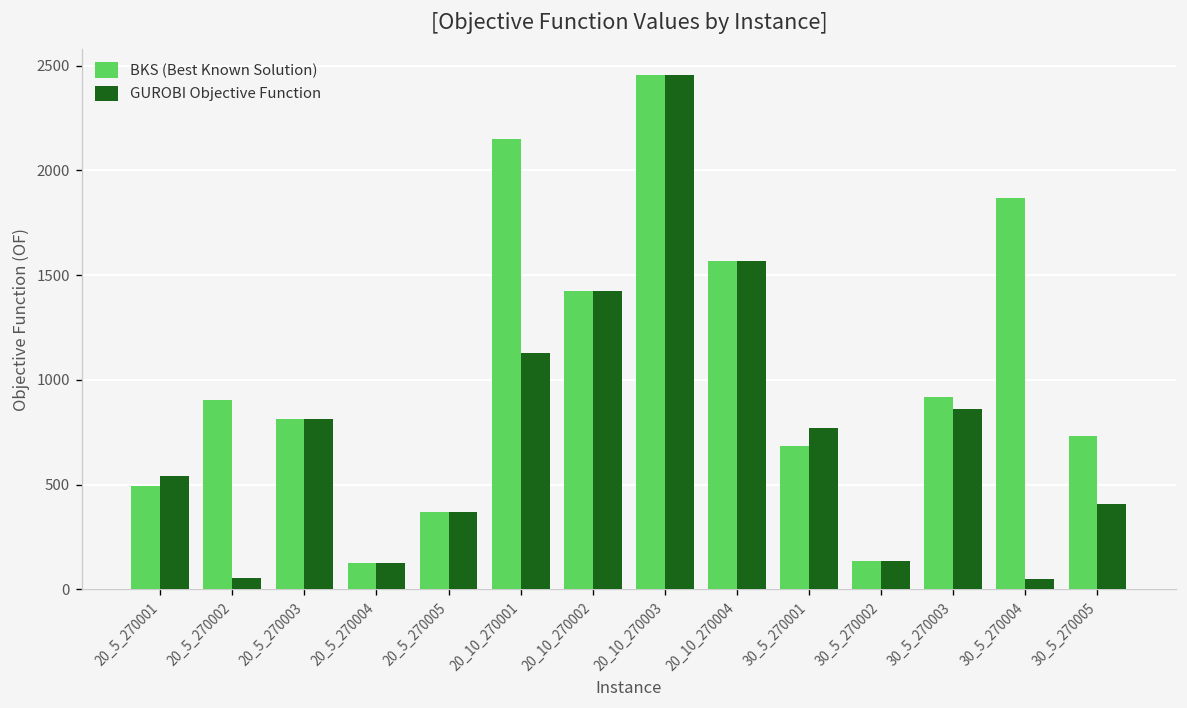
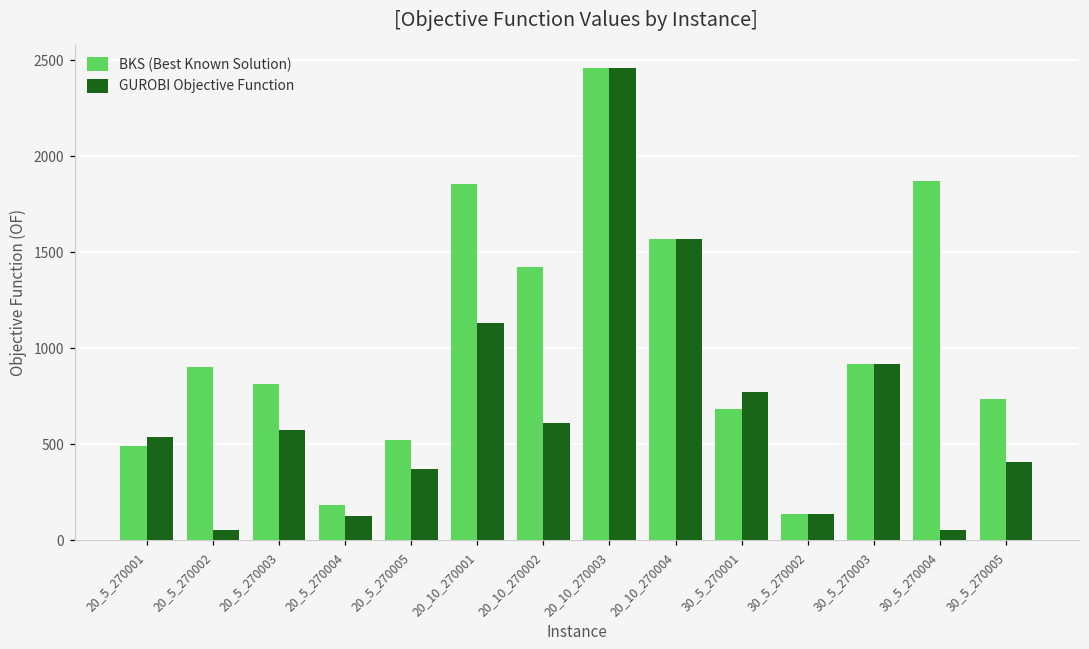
  {
    "BKS (Best Known Solution)": {
      "20_5_270001": 490,
      "20_5_270002": 910,
      "20_5_270003": 820,
-     "20_5_270004": 130,
-     "20_5_270005": 370,
-     "20_10_270001": 2150,
+     "20_5_270004": 180,
+     "20_5_270005": 530,
+     "20_10_270001": 1860,
      "20_10_270002": 1430,
      "20_10_270003": 2460,
      "20_10_270004": 1570,
      "30_5_270001": 690,
      "30_5_270002": 140,
      "30_5_270003": 920,
      "30_5_270004": 1870,
      "30_5_270005": 740
    },
    "GUROBI Objective Function": {
      "20_5_270001": 540,
      "20_5_270002": 50,
-     "20_5_270003": 820,
+     "20_5_270003": 580,
      "20_5_270004": 130,
      "20_5_270005": 370,
      "20_10_270001": 1130,
-     "20_10_270002": 1430,
+     "20_10_270002": 610,
      "20_10_270003": 2460,
      "20_10_270004": 1570,
      "30_5_270001": 770,
      "30_5_270002": 140,
-     "30_5_270003": 860,
+     "30_5_270003": 920,
      "30_5_270004": 50,
      "30_5_270005": 410
    }
  }
